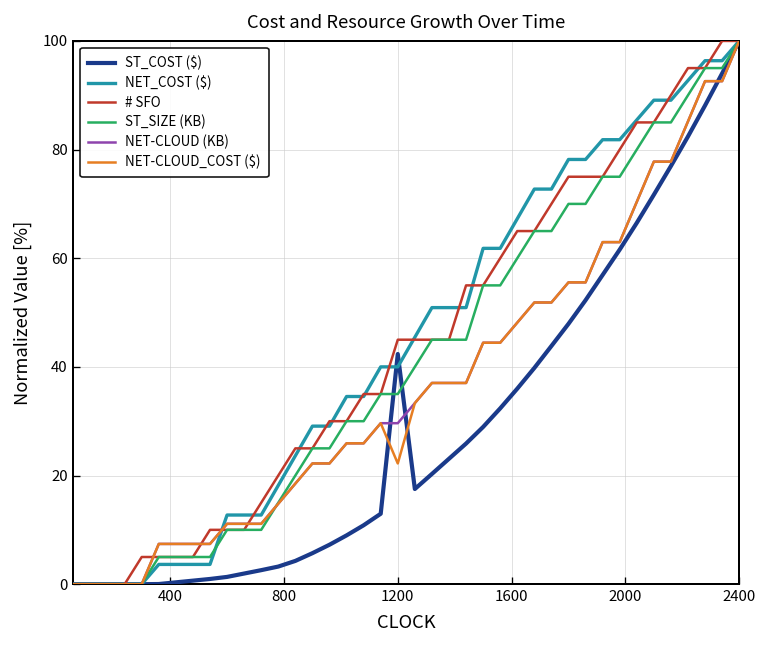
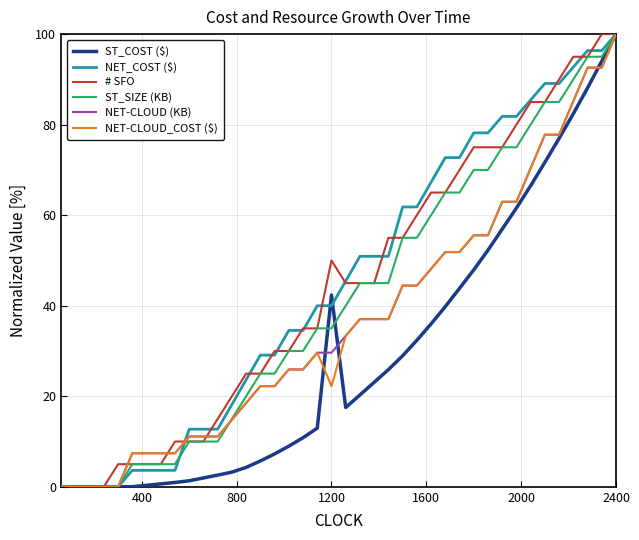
  {
    "ST_COST ($)": {
      "1200": 42
    },
    "NET_COST ($)": {
      "1200": 40
    },
    "# SFO": {
-     "1200": 45
+     "1200": 50
    },
    "ST_SIZE (KB)": {
      "1200": 35
    },
    "NET-CLOUD (KB)": {
      "1200": 30
    },
    "NET-CLOUD_COST ($)": {
      "1200": 22
    }
  }
